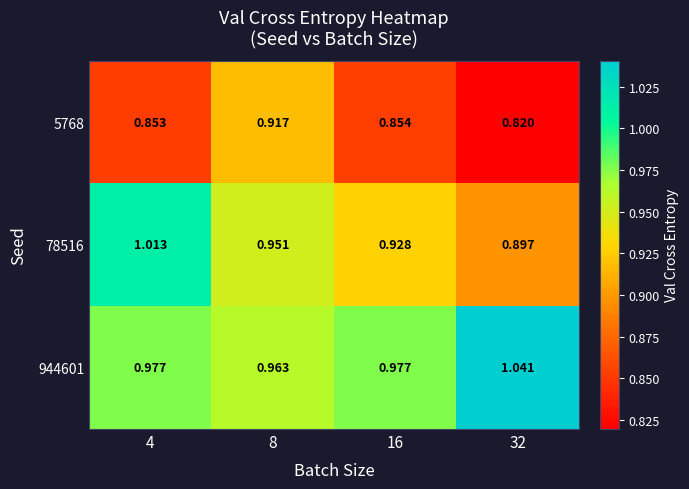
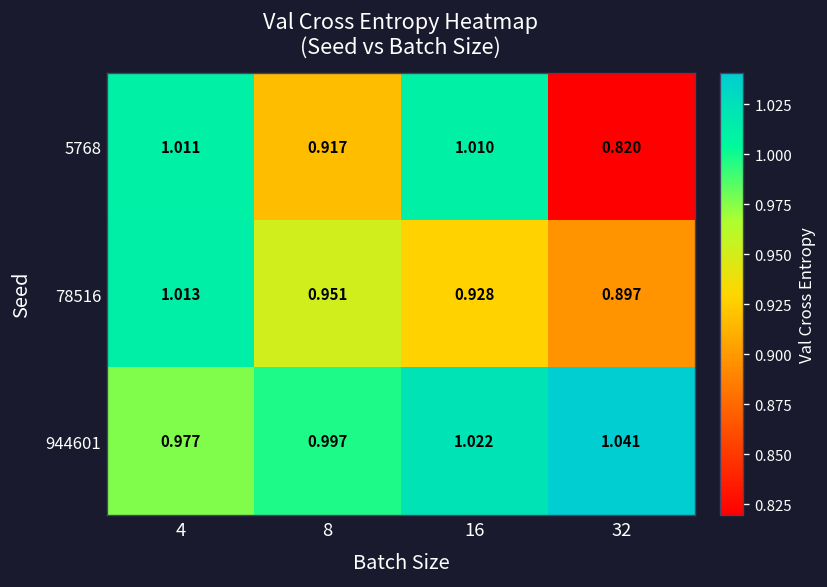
  {
    "5768": {
-     "4": 0.853,
+     "4": 1.011,
      "8": 0.917,
-     "16": 0.854,
+     "16": 1.010,
      "32": 0.820
    },
    "78516": {
      "4": 1.013,
      "8": 0.951,
      "16": 0.928,
      "32": 0.897
    },
    "944601": {
      "4": 0.977,
-     "8": 0.963,
-     "16": 0.977,
+     "8": 0.997,
+     "16": 1.022,
      "32": 1.041
    }
  }
